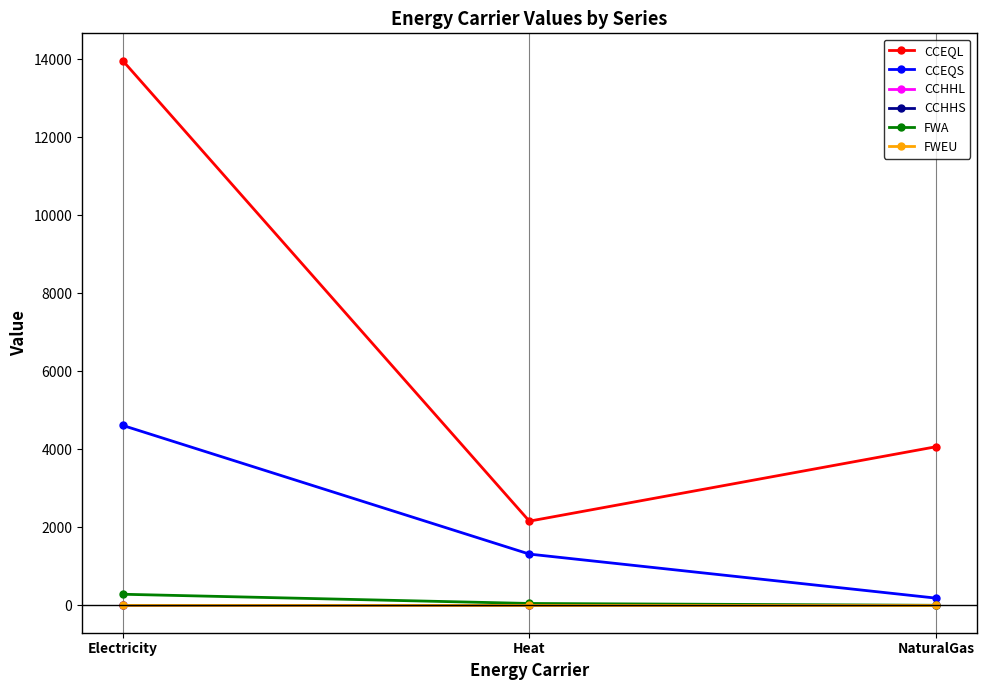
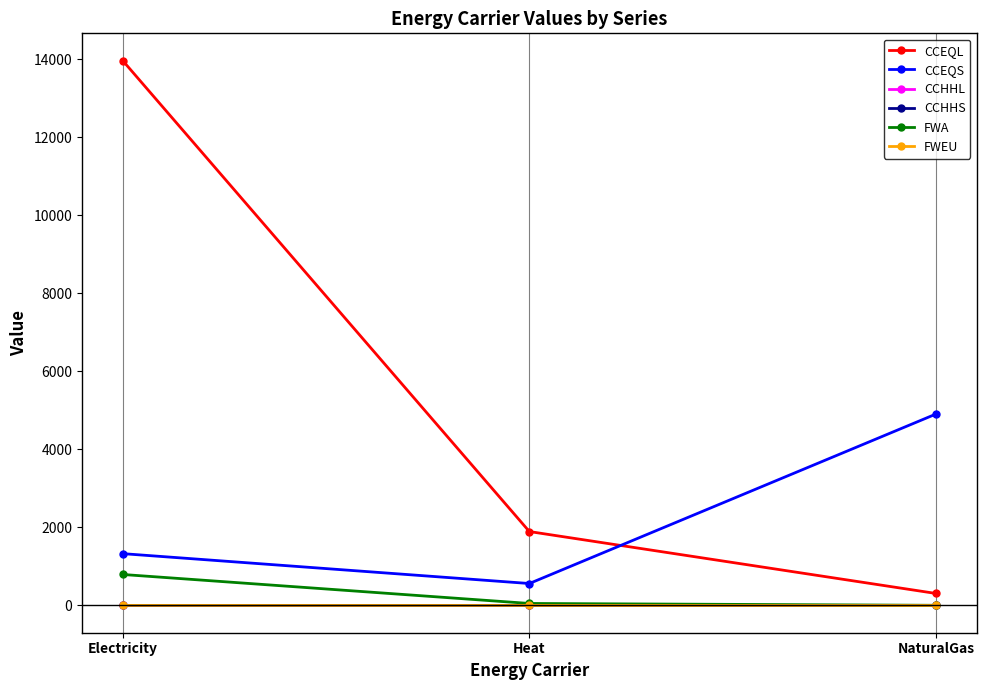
  {
    "CCEQL": {
      "Electricity": 14000,
-     "Heat": 2200,
-     "NaturalGas": 4100
+     "Heat": 1900,
+     "NaturalGas": 300
    },
    "CCEQS": {
-     "Electricity": 4600,
-     "Heat": 1300,
-     "NaturalGas": 200
+     "Electricity": 1300,
+     "Heat": 600,
+     "NaturalGas": 4900
    },
    "FWA": {
-     "Electricity": 300
+     "Electricity": 800
    }
  }
